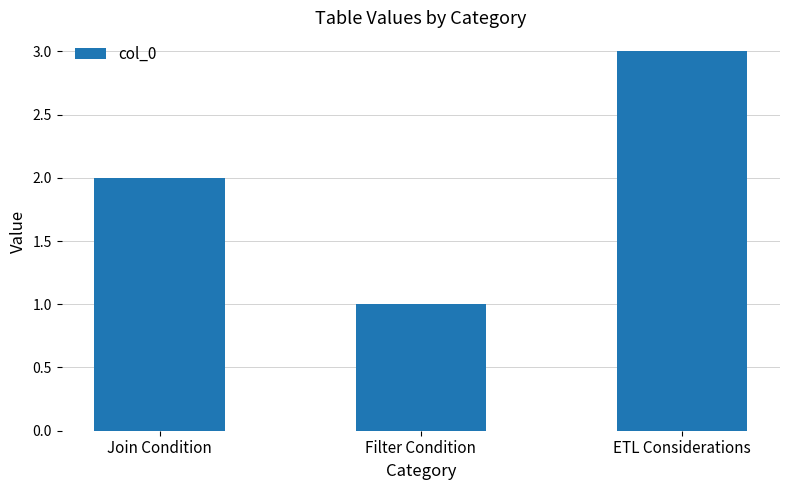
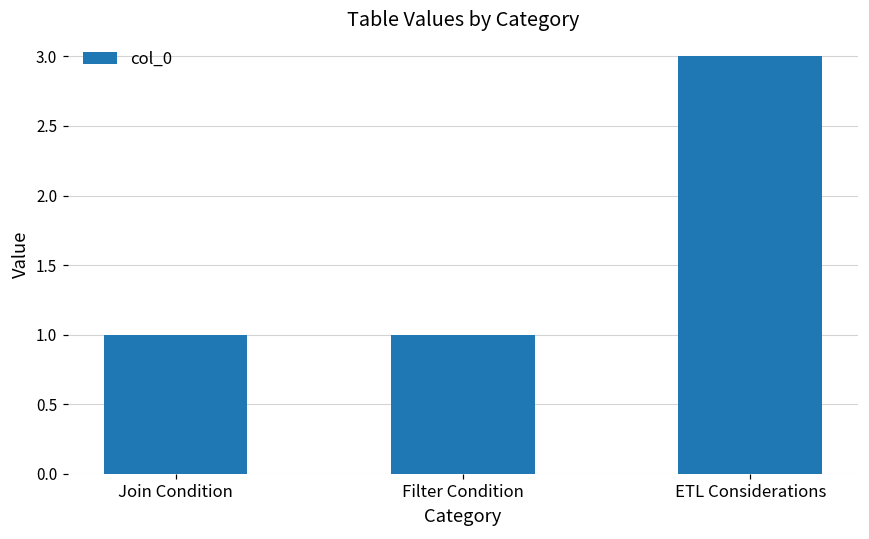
  {
-   "Join Condition": 2,
+   "Join Condition": 1,
    "Filter Condition": 1,
    "ETL Considerations": 3
  }
